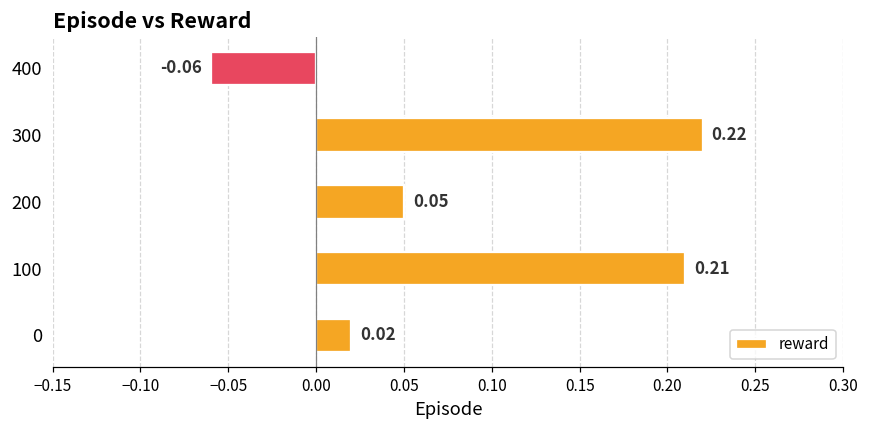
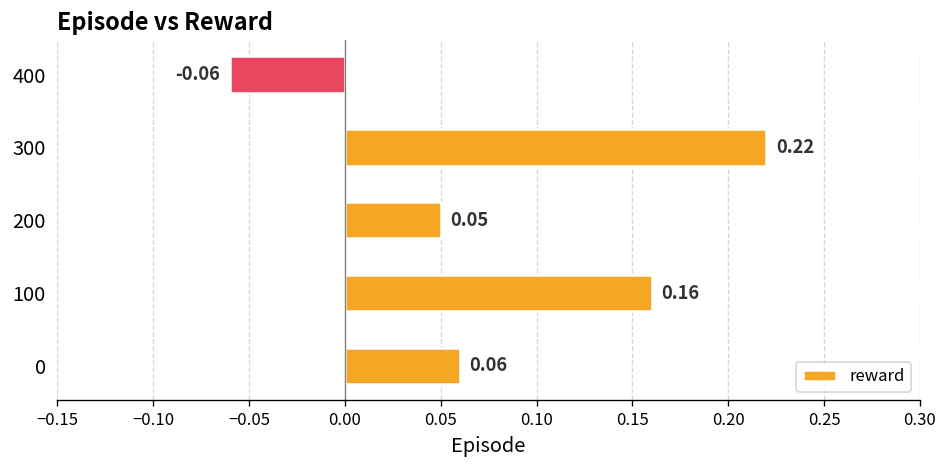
  {
    "400": -0.06,
    "300": 0.22,
    "200": 0.05,
-   "100": 0.21,
-   "0": 0.02
+   "100": 0.16,
+   "0": 0.06
  }
